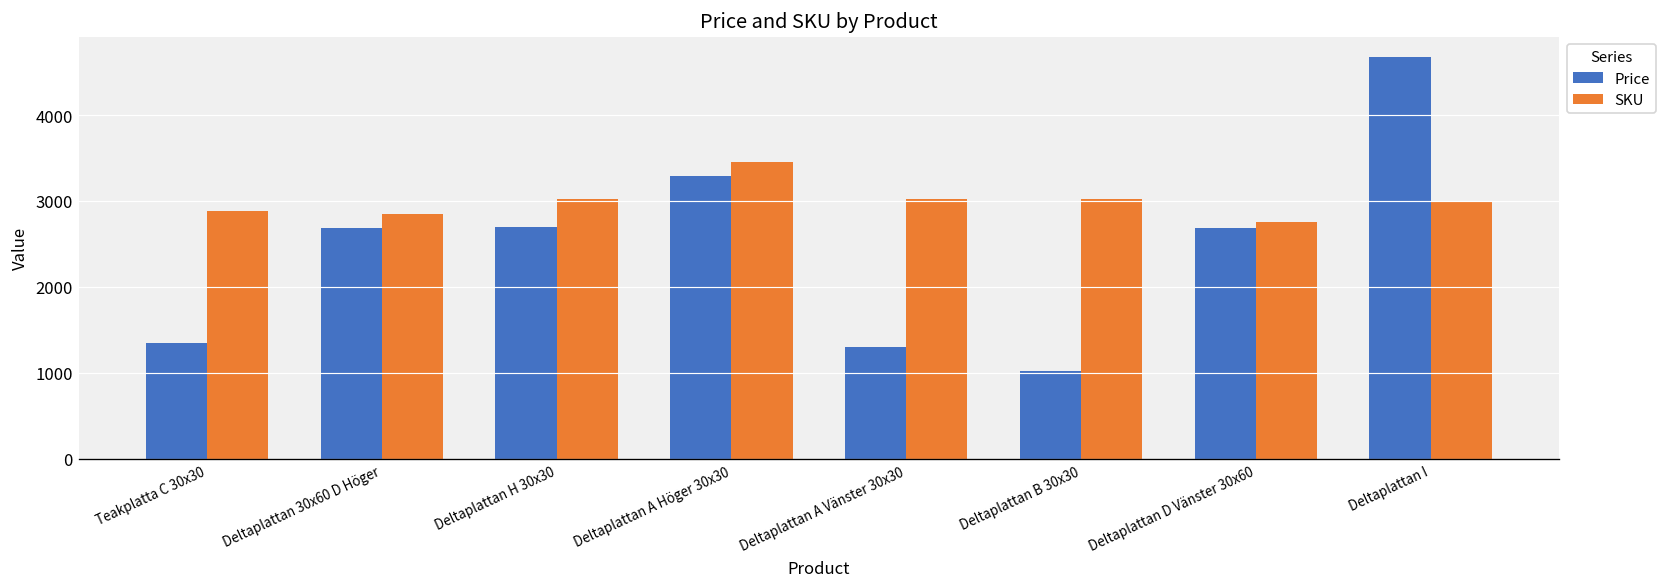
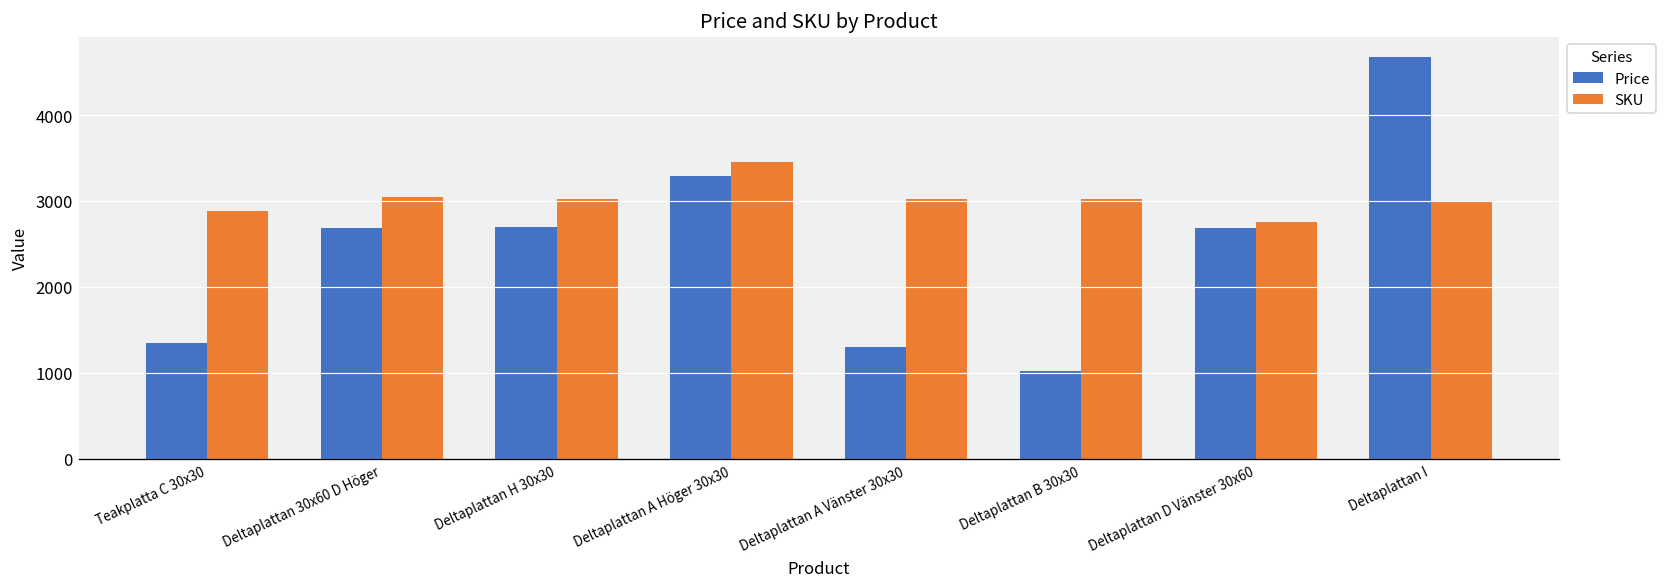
  {
    "Price": {
      "Teakplatta C 30x30": 1400,
      "Deltaplattan 30x60 D Höger": 2700,
      "Deltaplattan H 30x30": 2700,
      "Deltaplattan A Höger 30x30": 3300,
      "Deltaplattan A Vänster 30x30": 1300,
      "Deltaplattan B 30x30": 1000,
      "Deltaplattan D Vänster 30x60": 2700,
      "Deltaplattan I": 4700
    },
    "SKU": {
      "Teakplatta C 30x30": 2900,
-     "Deltaplattan 30x60 D Höger": 2900,
+     "Deltaplattan 30x60 D Höger": 3000,
      "Deltaplattan H 30x30": 3000,
      "Deltaplattan A Höger 30x30": 3500,
      "Deltaplattan A Vänster 30x30": 3000,
      "Deltaplattan B 30x30": 3000,
      "Deltaplattan D Vänster 30x60": 2800,
      "Deltaplattan I": 3000
    }
  }
